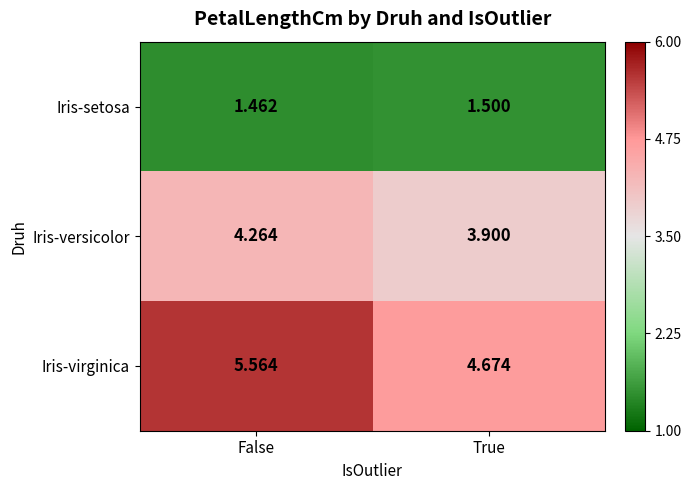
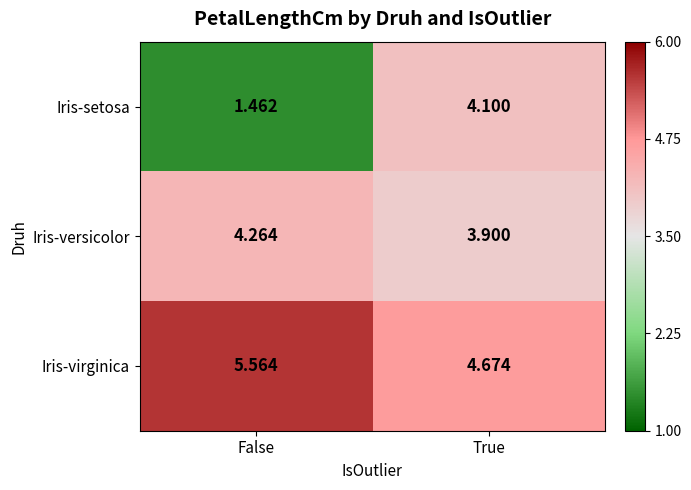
  {
    "Iris-setosa": {
      "False": 1.462,
-     "True": 1.500
+     "True": 4.100
    },
    "Iris-versicolor": {
      "False": 4.264,
      "True": 3.900
    },
    "Iris-virginica": {
      "False": 5.564,
      "True": 4.674
    }
  }
